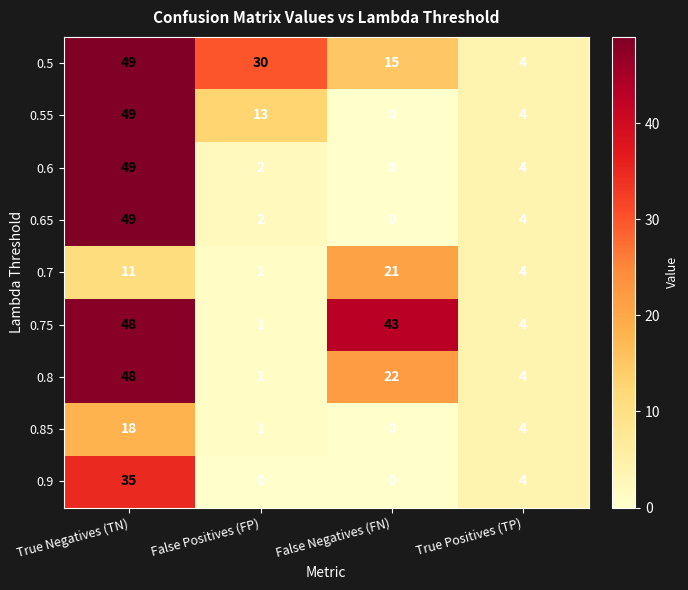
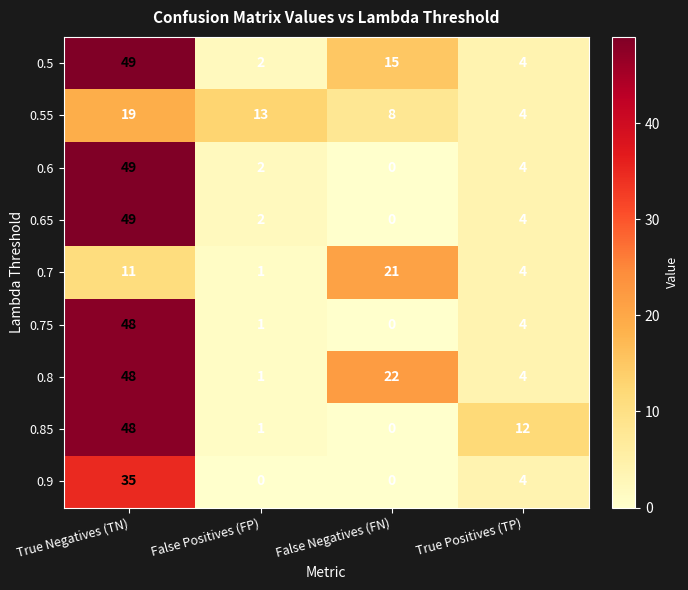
  {
    "0.5": {
      "True Negatives (TN)": 49,
-     "False Positives (FP)": 30,
+     "False Positives (FP)": 2,
      "False Negatives (FN)": 15,
      "True Positives (TP)": 4
    },
    "0.55": {
-     "True Negatives (TN)": 49,
+     "True Negatives (TN)": 19,
      "False Positives (FP)": 13,
-     "False Negatives (FN)": 0,
+     "False Negatives (FN)": 8,
      "True Positives (TP)": 4
    },
    "0.6": {
      "True Negatives (TN)": 49,
      "False Positives (FP)": 2,
      "False Negatives (FN)": 0,
      "True Positives (TP)": 4
    },
    "0.65": {
      "True Negatives (TN)": 49,
      "False Positives (FP)": 2,
      "False Negatives (FN)": 0,
      "True Positives (TP)": 4
    },
    "0.7": {
      "True Negatives (TN)": 11,
      "False Positives (FP)": 1,
      "False Negatives (FN)": 21,
      "True Positives (TP)": 4
    },
    "0.75": {
      "True Negatives (TN)": 48,
      "False Positives (FP)": 1,
-     "False Negatives (FN)": 43,
+     "False Negatives (FN)": 0,
      "True Positives (TP)": 4
    },
    "0.8": {
      "True Negatives (TN)": 48,
      "False Positives (FP)": 1,
      "False Negatives (FN)": 22,
      "True Positives (TP)": 4
    },
    "0.85": {
-     "True Negatives (TN)": 18,
+     "True Negatives (TN)": 48,
      "False Positives (FP)": 1,
      "False Negatives (FN)": 0,
-     "True Positives (TP)": 4
+     "True Positives (TP)": 12
    },
    "0.9": {
      "True Negatives (TN)": 35,
      "False Positives (FP)": 0,
      "False Negatives (FN)": 0,
      "True Positives (TP)": 4
    }
  }
